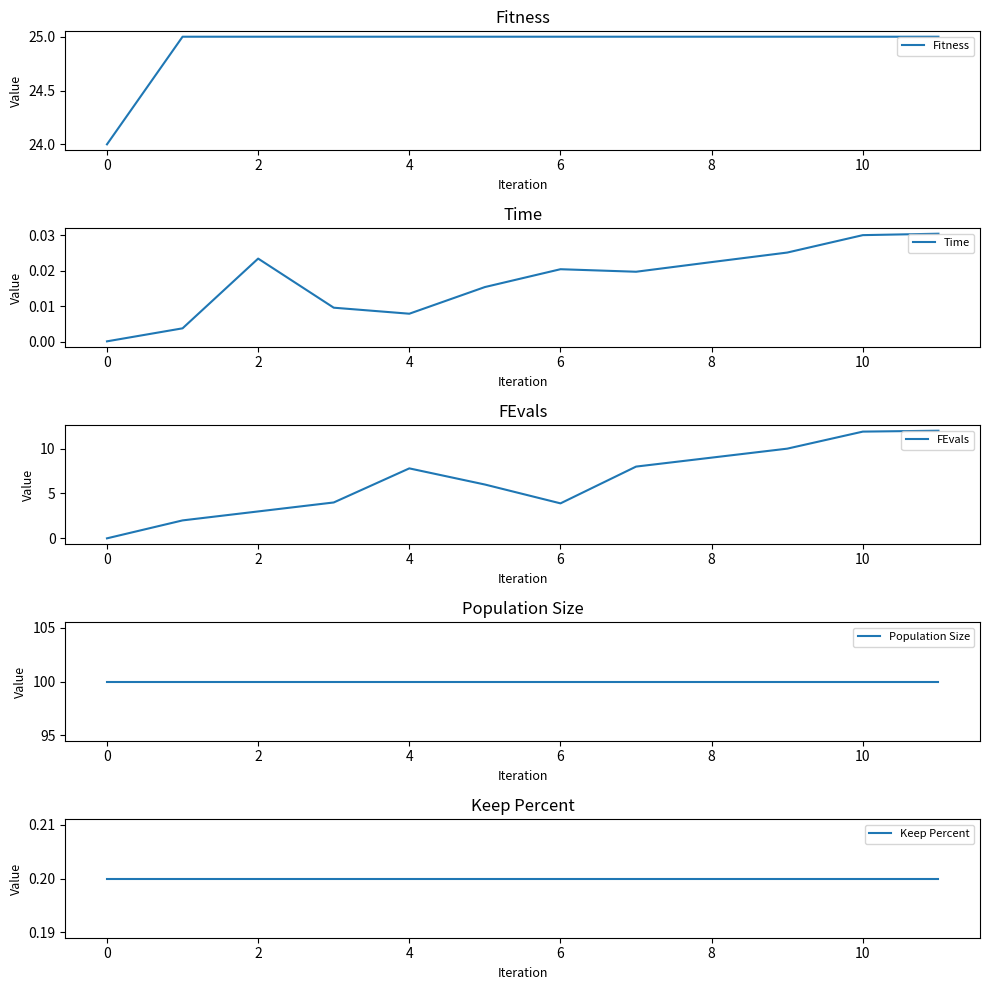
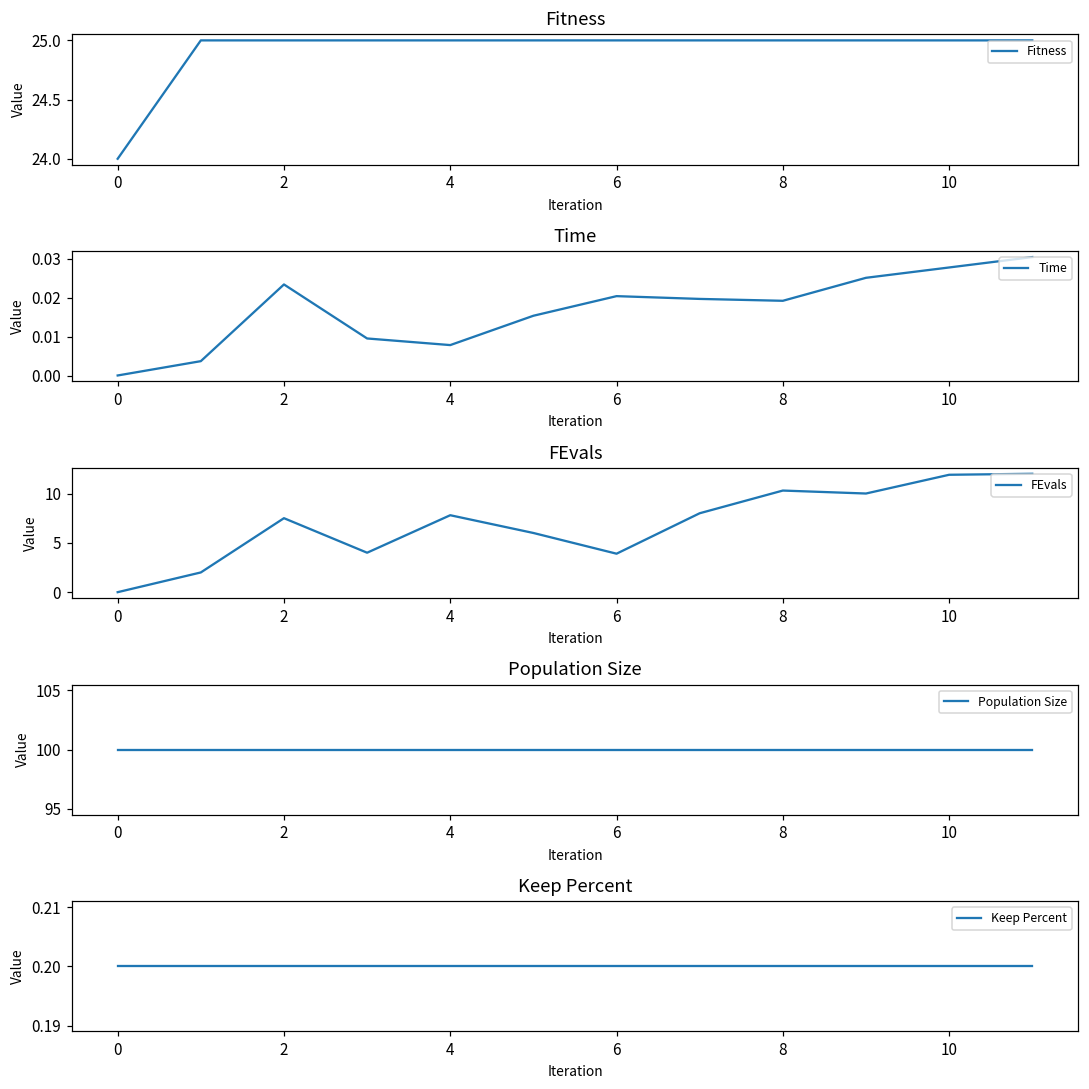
  {
    "Fitness": {
      "0": 24.00,
      "2": 25.00,
      "4": 25.00,
      "6": 25.00,
      "8": 25.00,
      "10": 25.00
    },
    "Time": {
      "0": 0.000,
      "2": 0.023,
      "4": 0.008,
      "6": 0.020,
-     "8": 0.022,
-     "10": 0.030
+     "8": 0.019,
+     "10": 0.028
    },
    "FEvals": {
      "0": 0,
-     "2": 3,
+     "2": 8,
      "4": 8,
      "6": 4,
-     "8": 9,
+     "8": 10,
      "10": 12
    },
    "Population Size": {
      "0": 100.0,
      "2": 100.0,
      "4": 100.0,
      "6": 100.0,
      "8": 100.0,
      "10": 100.0
    },
    "Keep Percent": {
      "0": 0.200,
      "2": 0.200,
      "4": 0.200,
      "6": 0.200,
      "8": 0.200,
      "10": 0.200
    }
  }
